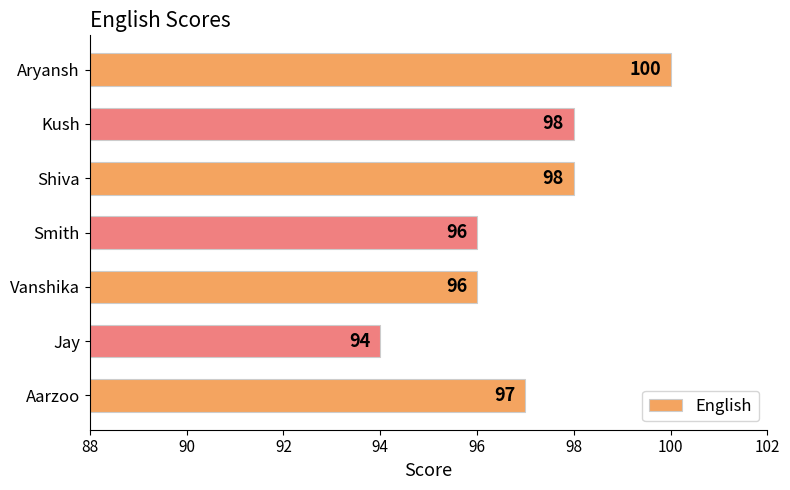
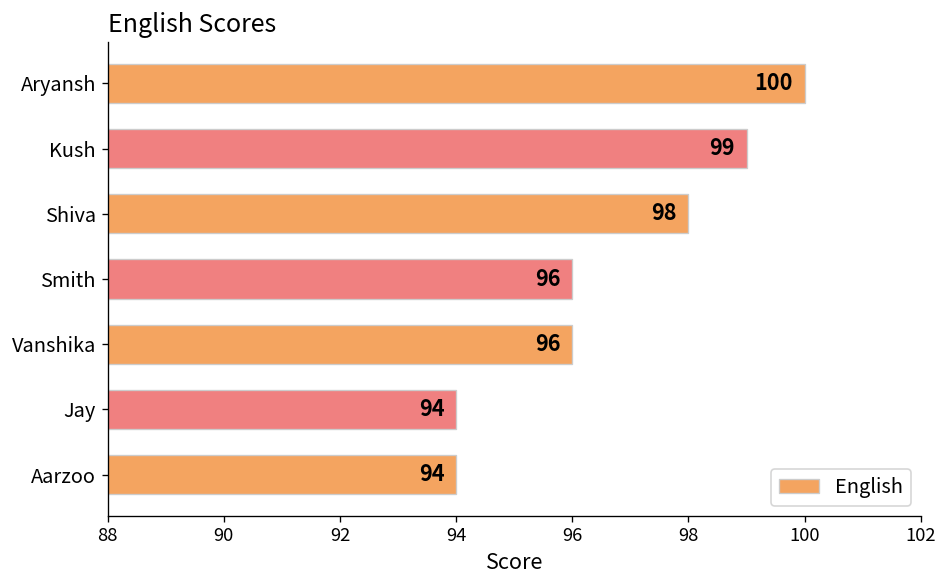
  {
    "Aryansh": 100,
-   "Kush": 98,
+   "Kush": 99,
    "Shiva": 98,
    "Smith": 96,
    "Vanshika": 96,
    "Jay": 94,
-   "Aarzoo": 97
+   "Aarzoo": 94
  }
